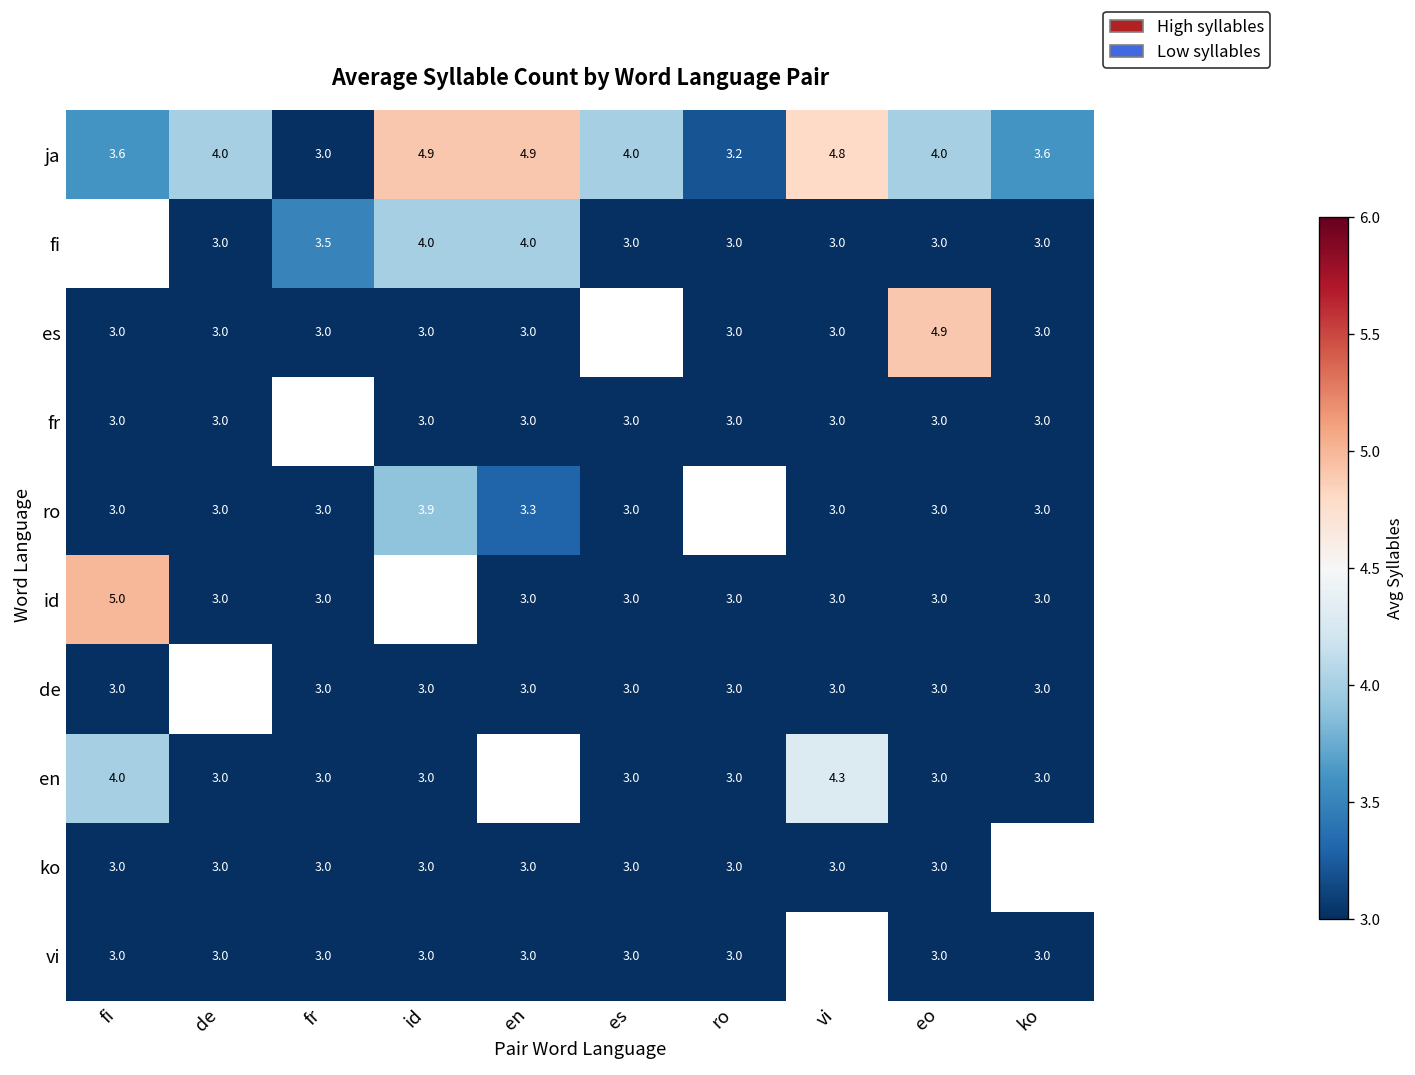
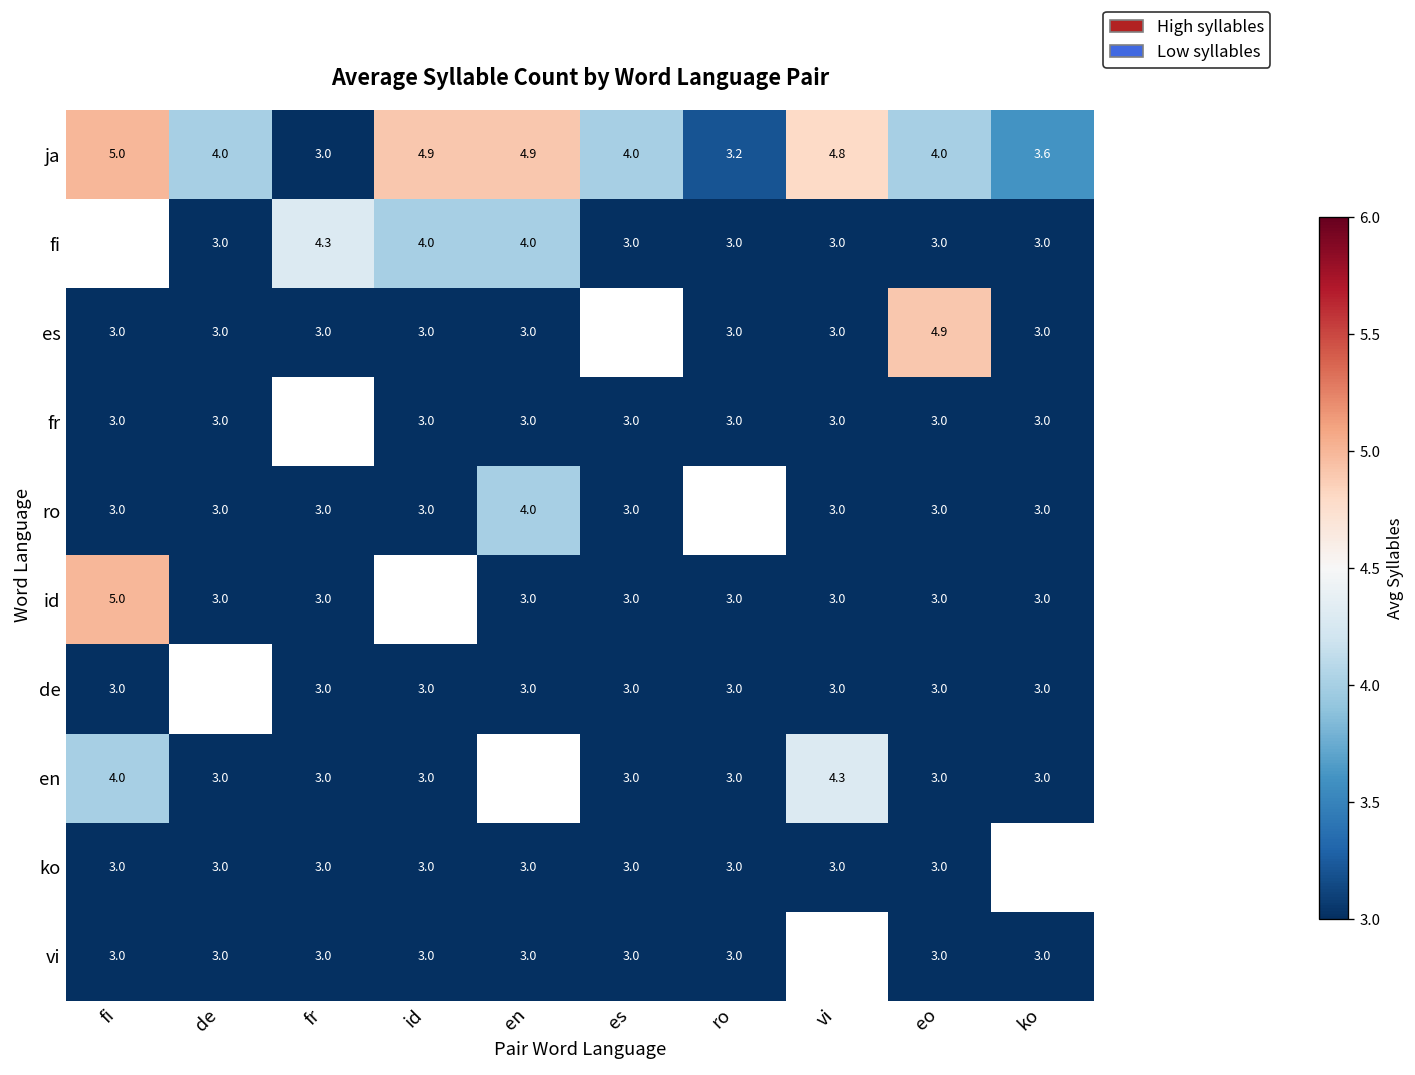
  {
    "ja": {
-     "fi": 3.6,
+     "fi": 5.0,
      "de": 4.0,
      "fr": 3.0,
      "id": 4.9,
      "en": 4.9,
      "es": 4.0,
      "ro": 3.2,
      "vi": 4.8,
      "eo": 4.0,
      "ko": 3.6
    },
    "fi": {
      "de": 3.0,
-     "fr": 3.5,
+     "fr": 4.3,
      "id": 4.0,
      "en": 4.0,
      "es": 3.0,
      "ro": 3.0,
      "vi": 3.0,
      "eo": 3.0,
      "ko": 3.0
    },
    "es": {
      "fi": 3.0,
      "de": 3.0,
      "fr": 3.0,
      "id": 3.0,
      "en": 3.0,
      "ro": 3.0,
      "vi": 3.0,
      "eo": 4.9,
      "ko": 3.0
    },
    "fr": {
      "fi": 3.0,
      "de": 3.0,
      "id": 3.0,
      "en": 3.0,
      "es": 3.0,
      "ro": 3.0,
      "vi": 3.0,
      "eo": 3.0,
      "ko": 3.0
    },
    "ro": {
      "fi": 3.0,
      "de": 3.0,
      "fr": 3.0,
-     "id": 3.9,
-     "en": 3.3,
+     "id": 3.0,
+     "en": 4.0,
      "es": 3.0,
      "vi": 3.0,
      "eo": 3.0,
      "ko": 3.0
    },
    "id": {
      "fi": 5.0,
      "de": 3.0,
      "fr": 3.0,
      "en": 3.0,
      "es": 3.0,
      "ro": 3.0,
      "vi": 3.0,
      "eo": 3.0,
      "ko": 3.0
    },
    "de": {
      "fi": 3.0,
      "fr": 3.0,
      "id": 3.0,
      "en": 3.0,
      "es": 3.0,
      "ro": 3.0,
      "vi": 3.0,
      "eo": 3.0,
      "ko": 3.0
    },
    "en": {
      "fi": 4.0,
      "de": 3.0,
      "fr": 3.0,
      "id": 3.0,
      "es": 3.0,
      "ro": 3.0,
      "vi": 4.3,
      "eo": 3.0,
      "ko": 3.0
    },
    "ko": {
      "fi": 3.0,
      "de": 3.0,
      "fr": 3.0,
      "id": 3.0,
      "en": 3.0,
      "es": 3.0,
      "ro": 3.0,
      "vi": 3.0,
      "eo": 3.0
    },
    "vi": {
      "fi": 3.0,
      "de": 3.0,
      "fr": 3.0,
      "id": 3.0,
      "en": 3.0,
      "es": 3.0,
      "ro": 3.0,
      "eo": 3.0,
      "ko": 3.0
    }
  }
